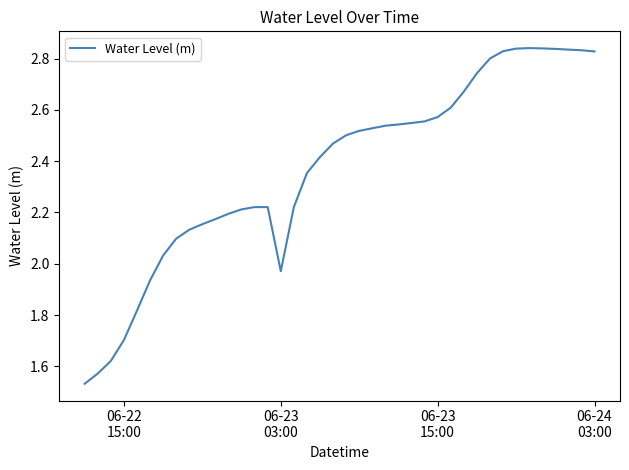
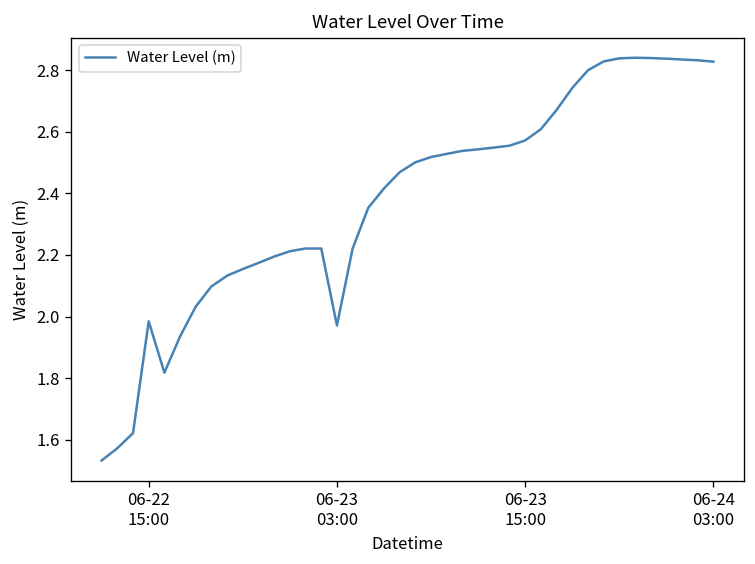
  {
-   "06-22 15:00": 1.70,
+   "06-22 15:00": 1.98,
    "06-23 03:00": 1.97,
    "06-23 15:00": 2.57,
    "06-24 03:00": 2.83
  }
